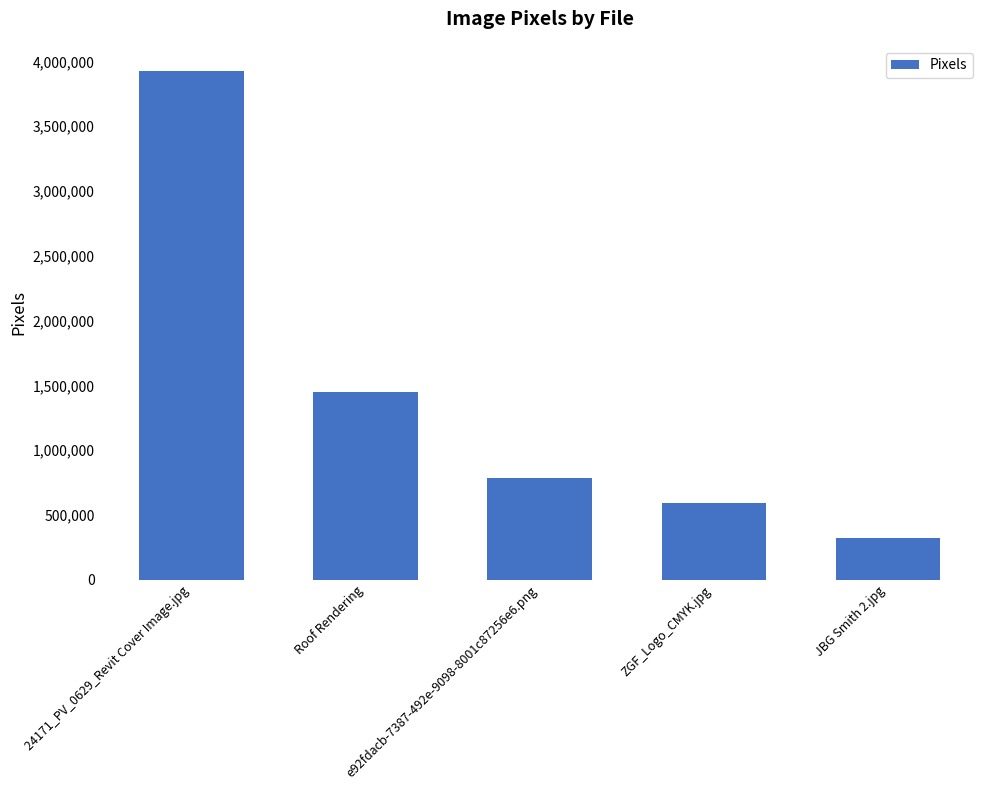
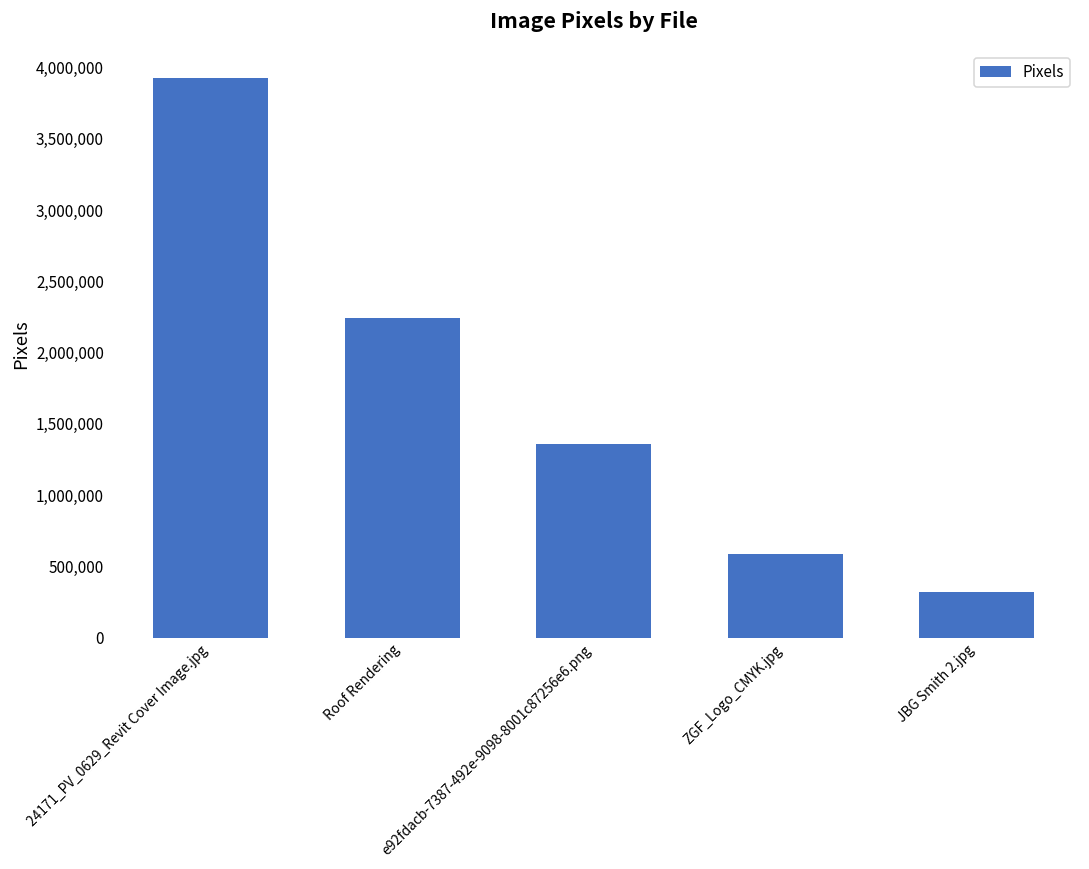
  {
    "24171_PV_0629_Revit Cover Image.jpg": "3,920,000",
-   "Roof Rendering": "1,450,000",
-   "e92fdacb-7387-492e-9098-8001c87256e6.png": "790,000",
+   "Roof Rendering": "2,240,000",
+   "e92fdacb-7387-492e-9098-8001c87256e6.png": "1,360,000",
    "ZGF_Logo_CMYK.jpg": "590,000",
    "JBG Smith 2.jpg": "320,000"
  }
